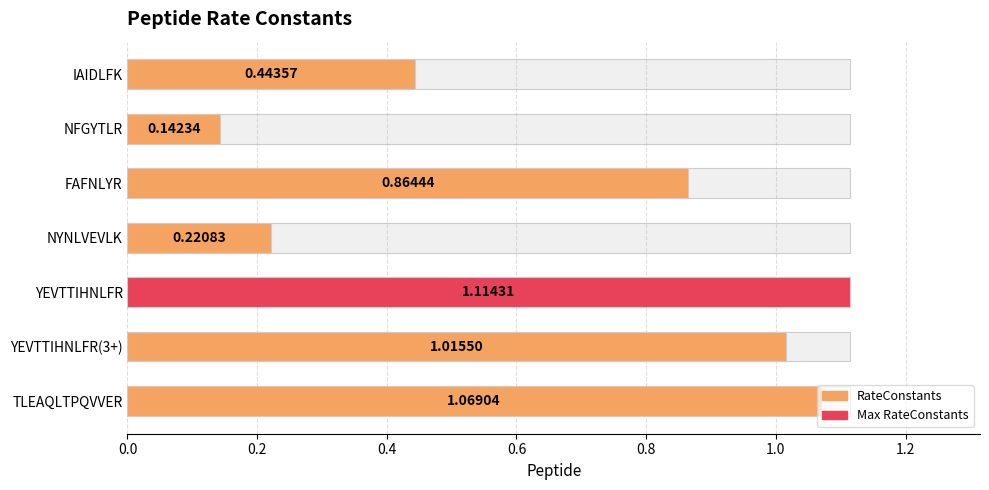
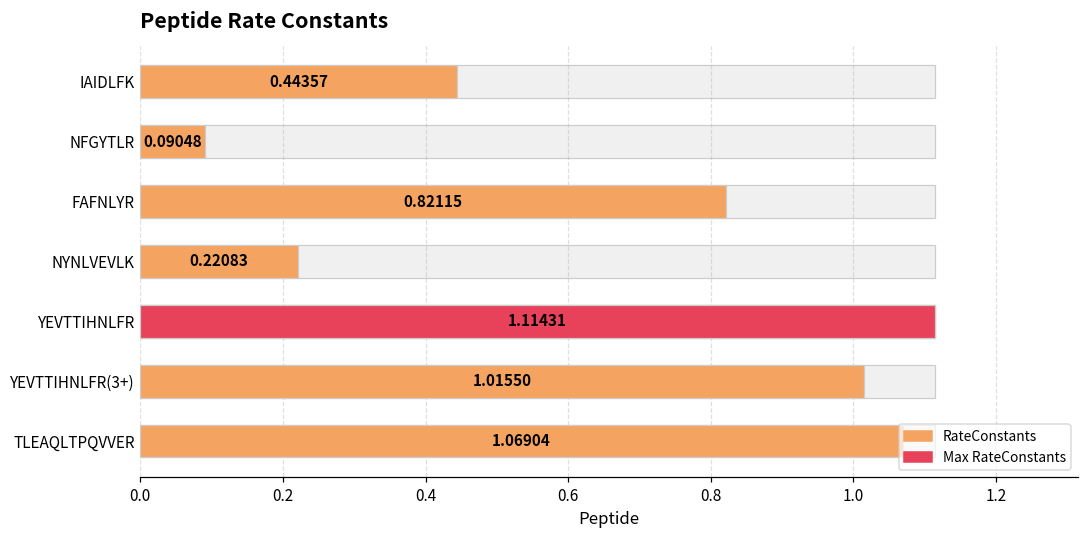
  {
    "RateConstants": {
-     "NFGYTLR": 0.14234,
-     "FAFNLYR": 0.86444,
+     "NFGYTLR": 0.09048,
+     "FAFNLYR": 0.82115,
      "YEVTTIHNLFR": 1.11431
    },
    "Max RateConstants": {
      "YEVTTIHNLFR": 1.11431
    }
  }
